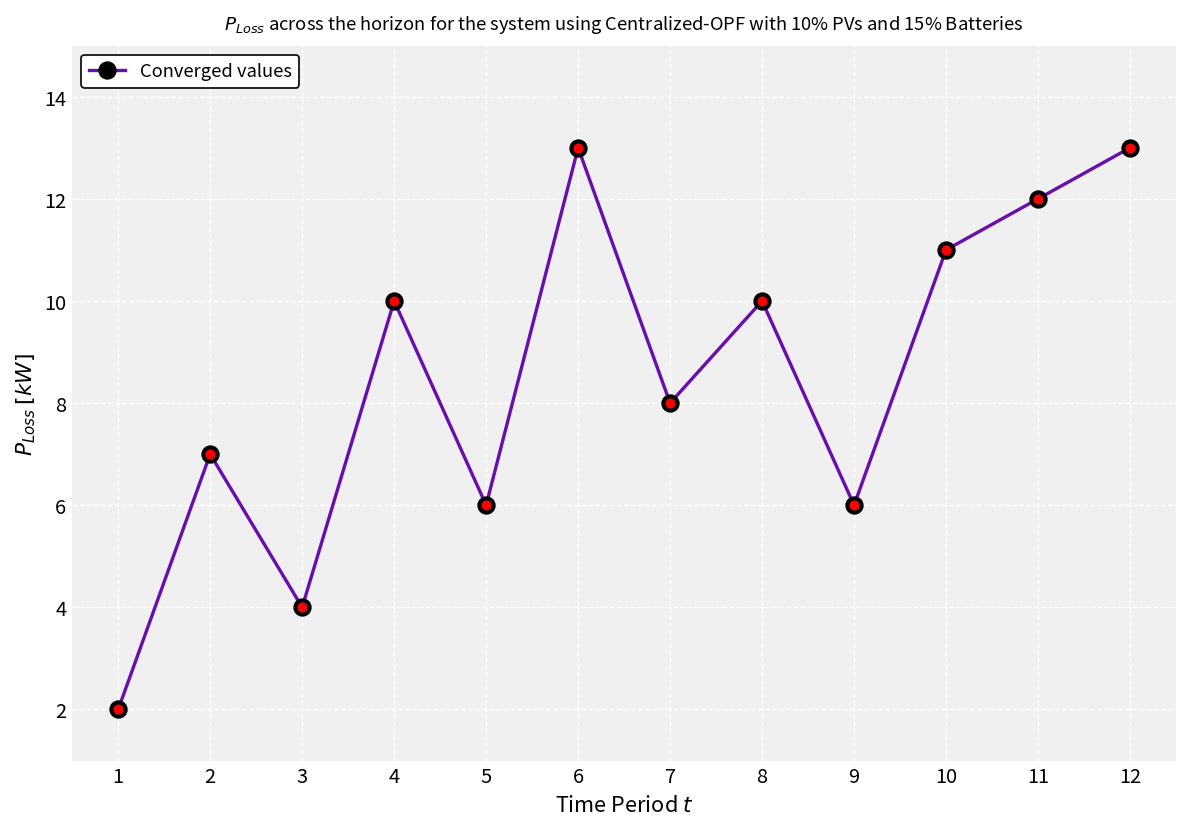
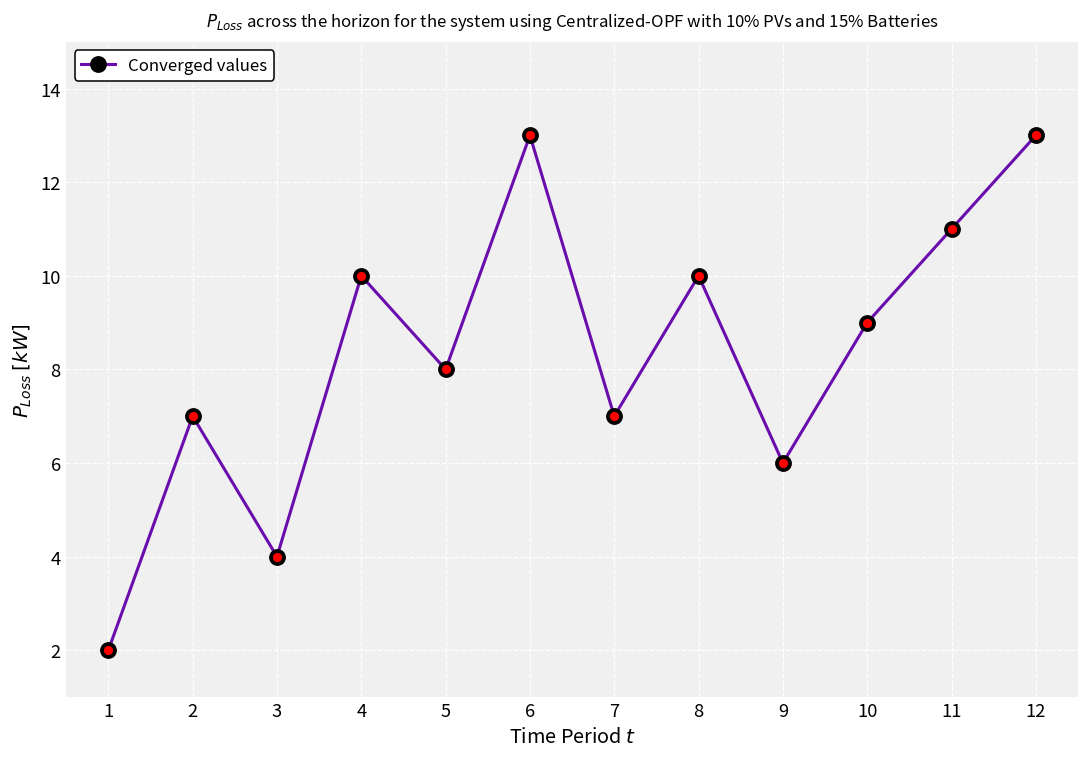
  {
    "1": 2,
    "2": 7,
    "3": 4,
    "4": 10,
-   "5": 6,
+   "5": 8,
    "6": 13,
-   "7": 8,
+   "7": 7,
    "8": 10,
    "9": 6,
-   "10": 11,
-   "11": 12,
+   "10": 9,
+   "11": 11,
    "12": 13
  }
